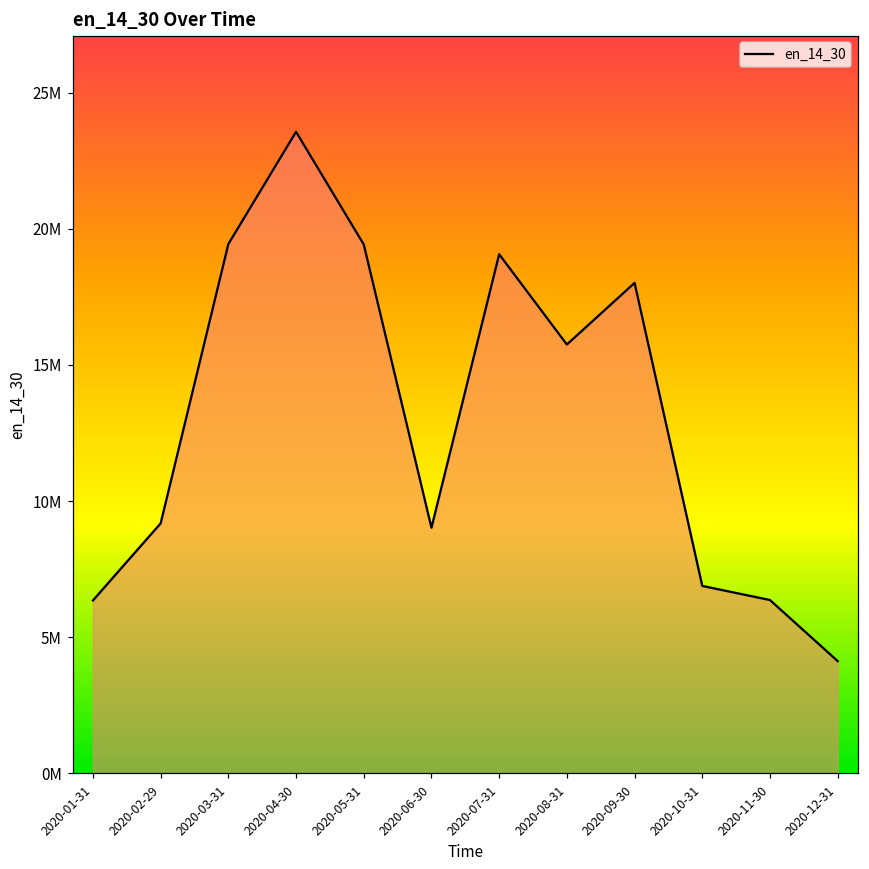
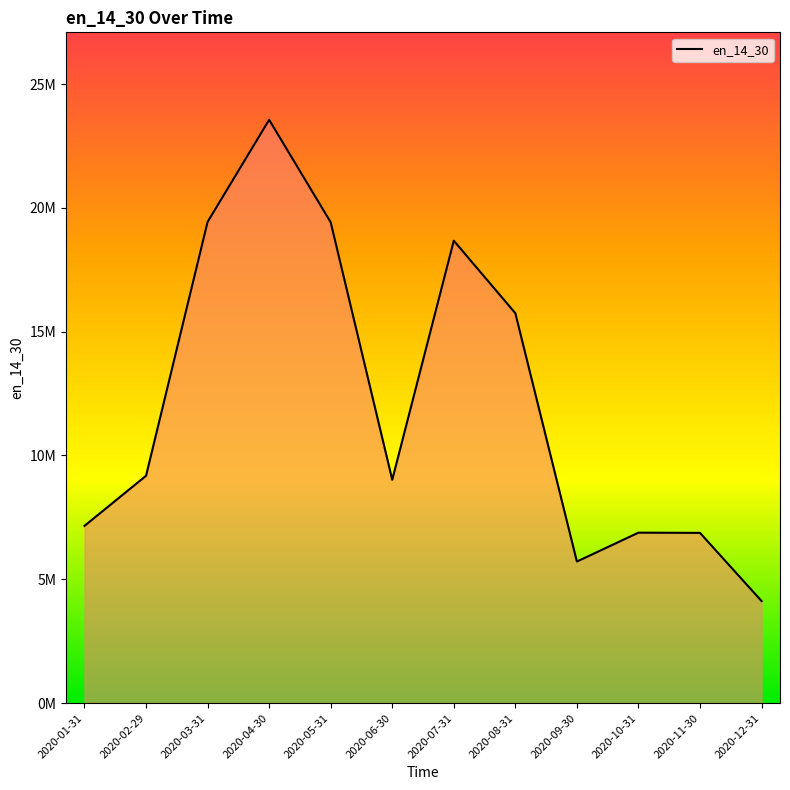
  {
-   "2020-01-31": 6400000,
+   "2020-01-31": 7200000,
    "2020-02-29": 9200000,
    "2020-03-31": 19400000,
    "2020-04-30": 23600000,
    "2020-05-31": 19400000,
    "2020-06-30": 9000000,
-   "2020-07-31": 19100000,
+   "2020-07-31": 18700000,
    "2020-08-31": 15700000,
-   "2020-09-30": 18000000,
+   "2020-09-30": 5700000,
    "2020-10-31": 6900000,
-   "2020-11-30": 6400000,
+   "2020-11-30": 6900000,
    "2020-12-31": 4100000
  }
